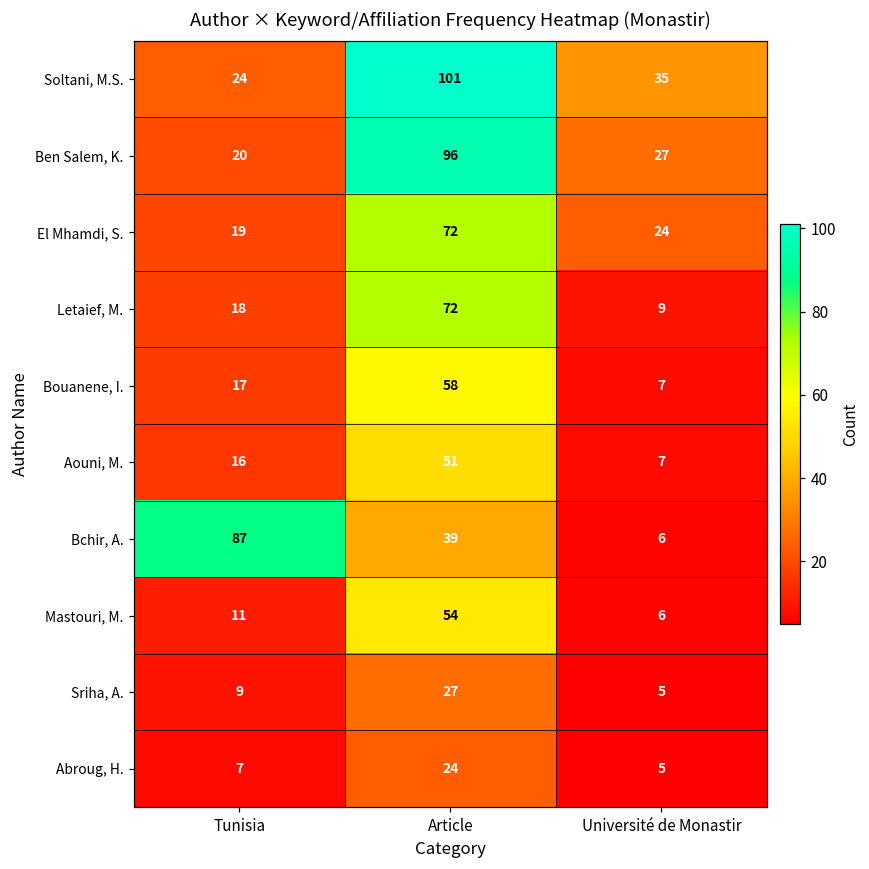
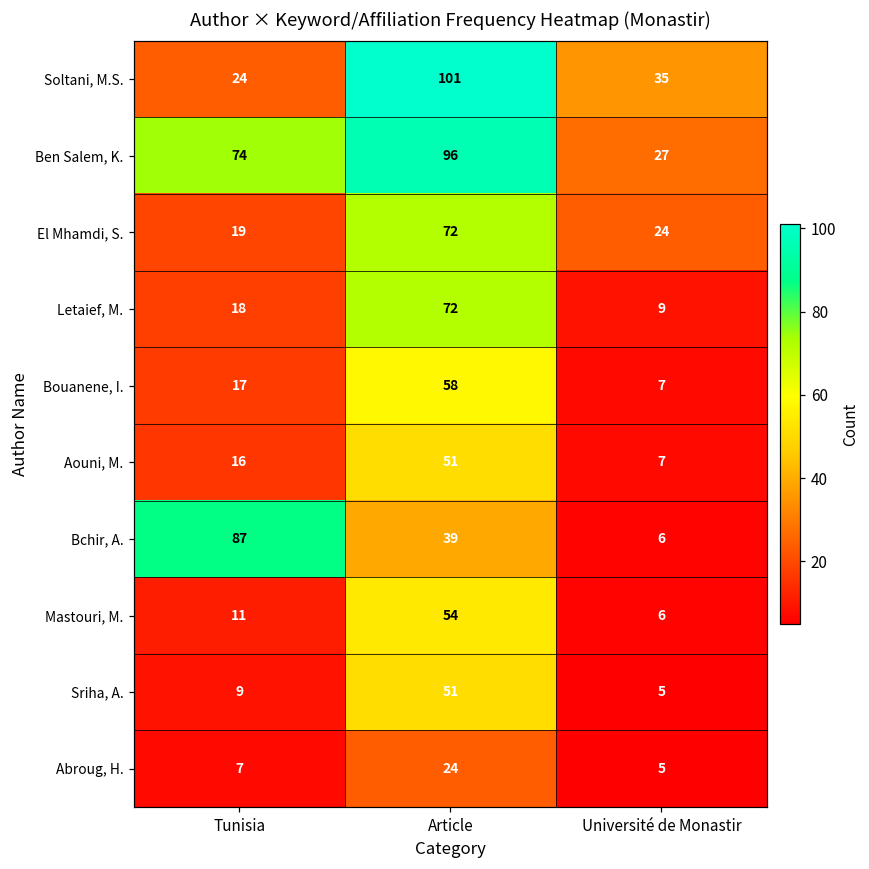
  {
    "Soltani, M.S.": {
      "Tunisia": 24,
      "Article": 101,
      "Université de Monastir": 35
    },
    "Ben Salem, K.": {
-     "Tunisia": 20,
+     "Tunisia": 74,
      "Article": 96,
      "Université de Monastir": 27
    },
    "El Mhamdi, S.": {
      "Tunisia": 19,
      "Article": 72,
      "Université de Monastir": 24
    },
    "Letaief, M.": {
      "Tunisia": 18,
      "Article": 72,
      "Université de Monastir": 9
    },
    "Bouanene, I.": {
      "Tunisia": 17,
      "Article": 58,
      "Université de Monastir": 7
    },
    "Aouni, M.": {
      "Tunisia": 16,
      "Article": 51,
      "Université de Monastir": 7
    },
    "Bchir, A.": {
      "Tunisia": 87,
      "Article": 39,
      "Université de Monastir": 6
    },
    "Mastouri, M.": {
      "Tunisia": 11,
      "Article": 54,
      "Université de Monastir": 6
    },
    "Sriha, A.": {
      "Tunisia": 9,
-     "Article": 27,
+     "Article": 51,
      "Université de Monastir": 5
    },
    "Abroug, H.": {
      "Tunisia": 7,
      "Article": 24,
      "Université de Monastir": 5
    }
  }
